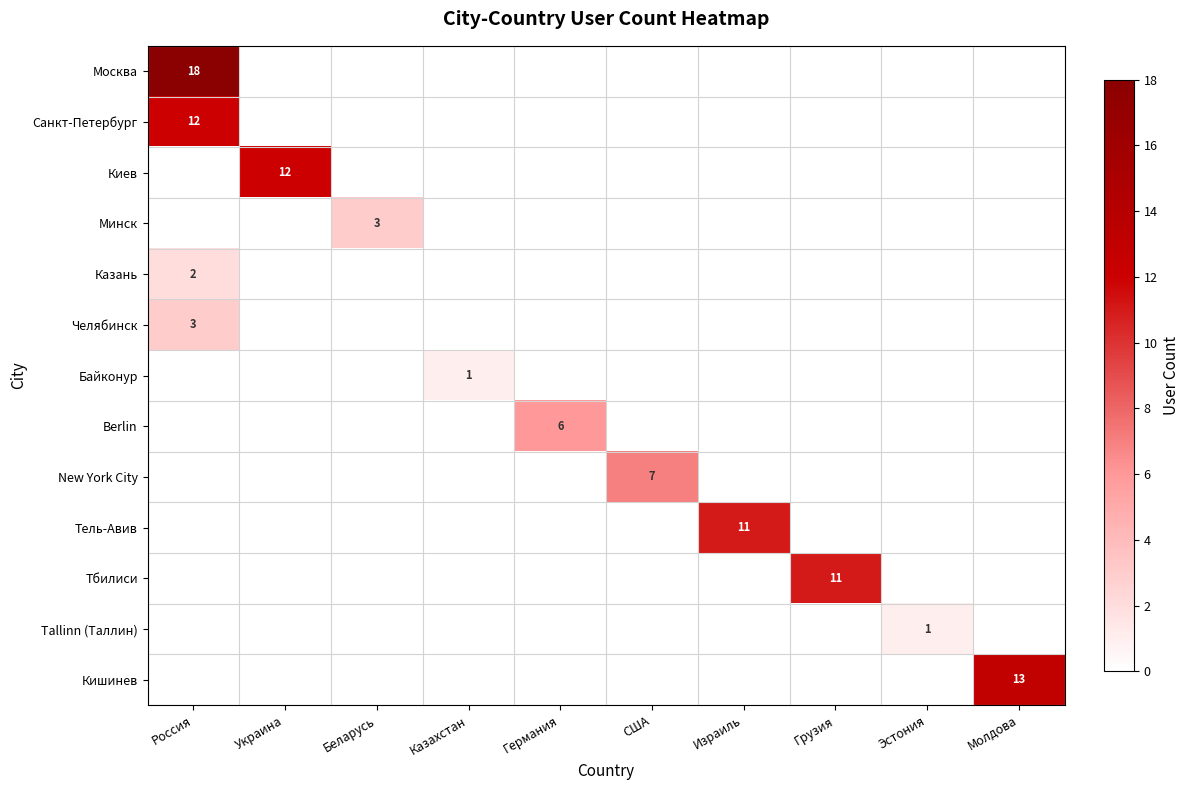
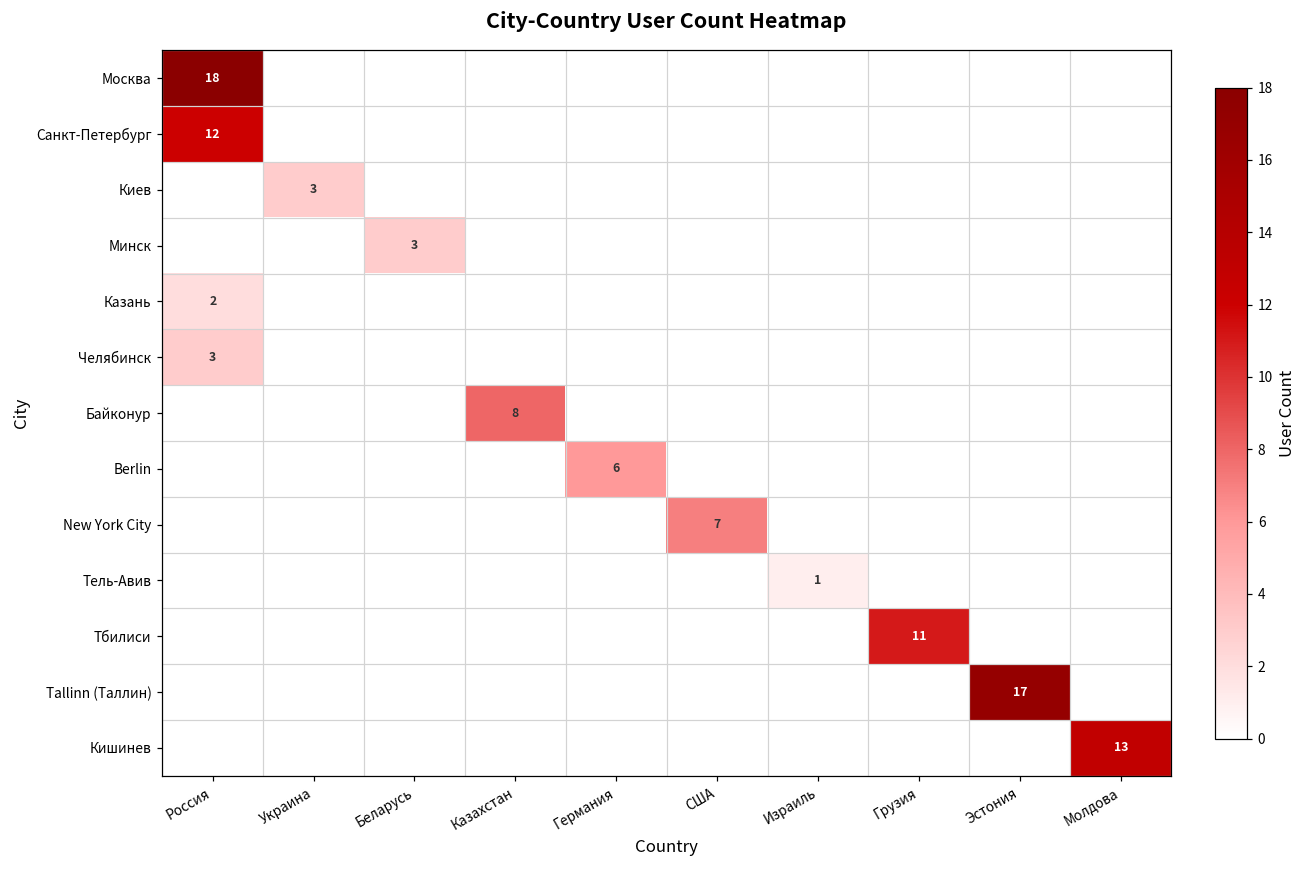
  {
    "Москва": {
      "Россия": 18
    },
    "Санкт-Петербург": {
      "Россия": 12
    },
    "Киев": {
-     "Украина": 12
+     "Украина": 3
    },
    "Минск": {
      "Беларусь": 3
    },
    "Казань": {
      "Россия": 2
    },
    "Челябинск": {
      "Россия": 3
    },
    "Байконур": {
-     "Казахстан": 1
+     "Казахстан": 8
    },
    "Berlin": {
      "Германия": 6
    },
    "New York City": {
      "США": 7
    },
    "Тель-Авив": {
-     "Израиль": 11
+     "Израиль": 1
    },
    "Тбилиси": {
      "Грузия": 11
    },
    "Tallinn (Таллин)": {
-     "Эстония": 1
+     "Эстония": 17
    },
    "Кишинев": {
      "Молдова": 13
    }
  }
